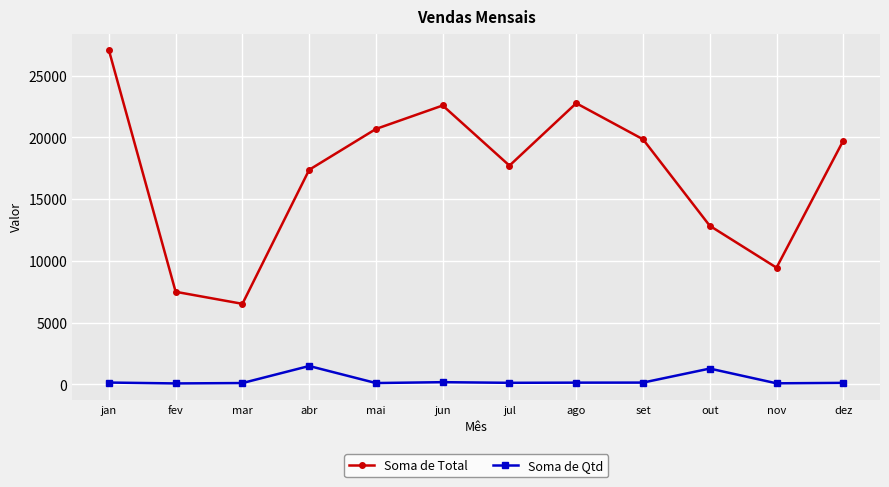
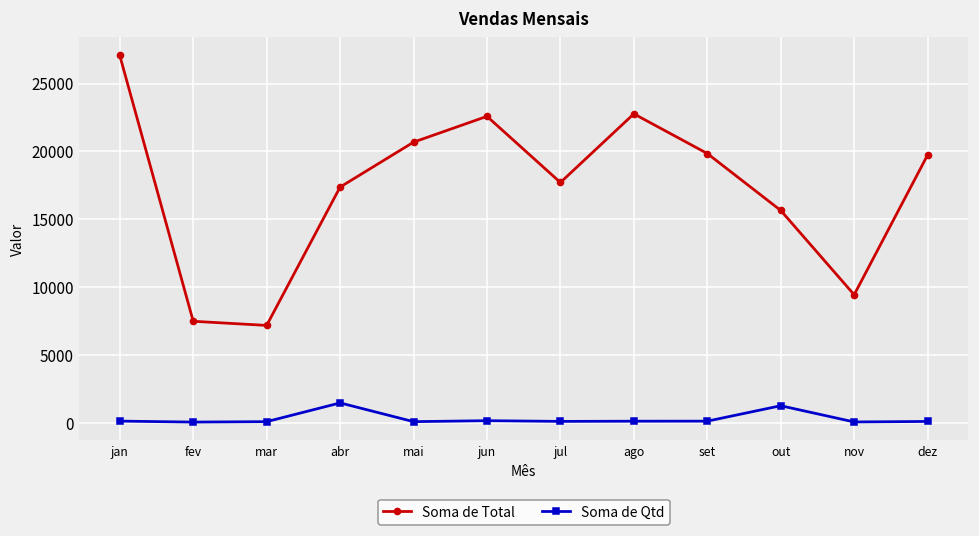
  {
    "Soma de Total": {
      "jan": 27100,
      "fev": 7500,
-     "mar": 6500,
+     "mar": 7200,
      "abr": 17400,
      "mai": 20700,
      "jun": 22600,
      "jul": 17700,
      "ago": 22800,
      "set": 19900,
-     "out": 12800,
+     "out": 15700,
      "nov": 9500,
      "dez": 19700
    },
    "Soma de Qtd": {
      "jan": 200,
      "fev": 100,
      "mar": 100,
      "abr": 1500,
      "mai": 100,
      "jun": 200,
      "jul": 100,
      "ago": 100,
      "set": 200,
      "out": 1300,
      "nov": 100,
      "dez": 100
    }
  }
